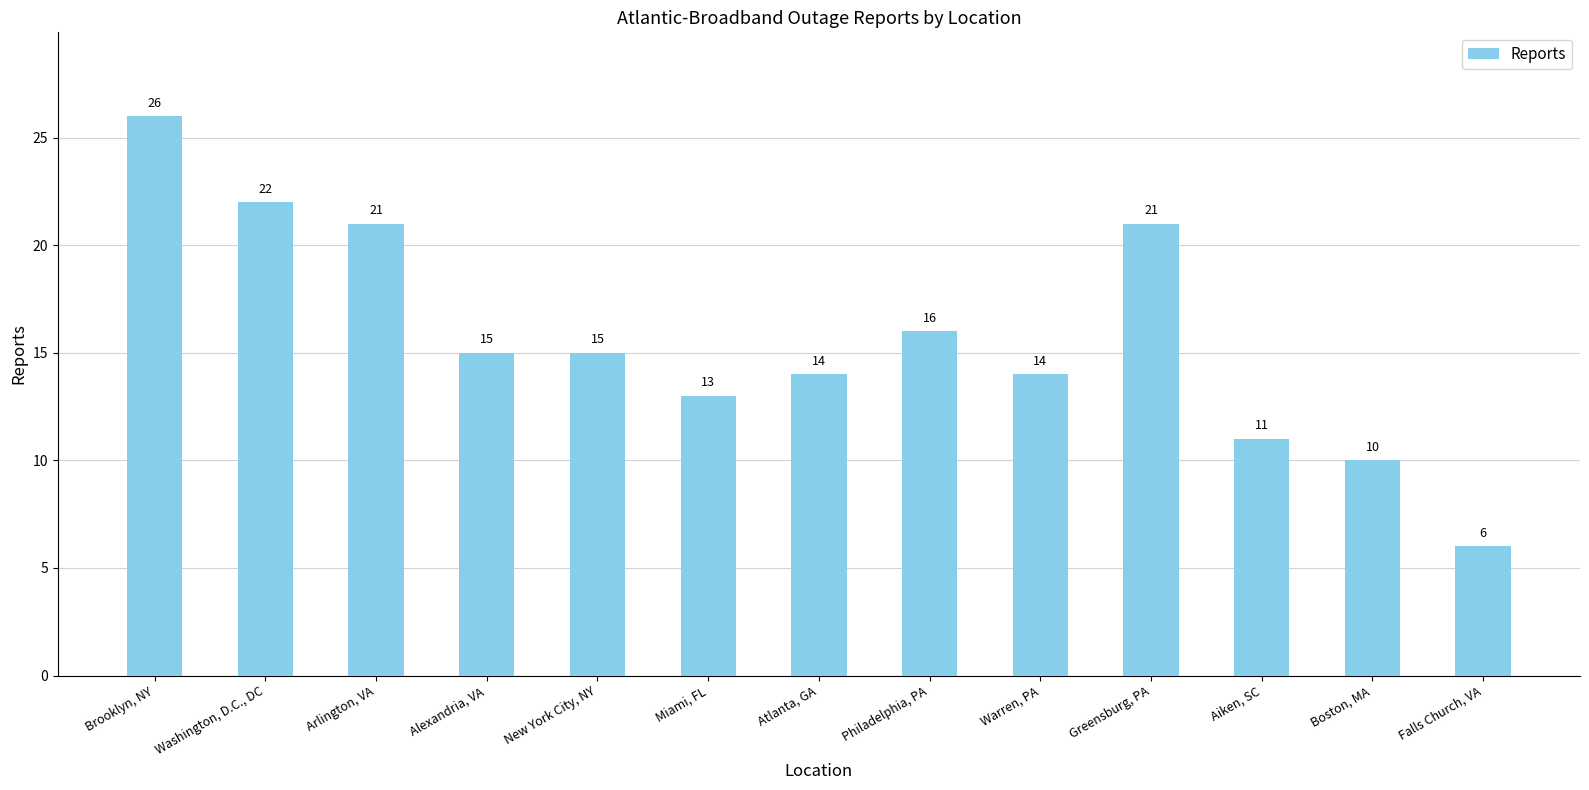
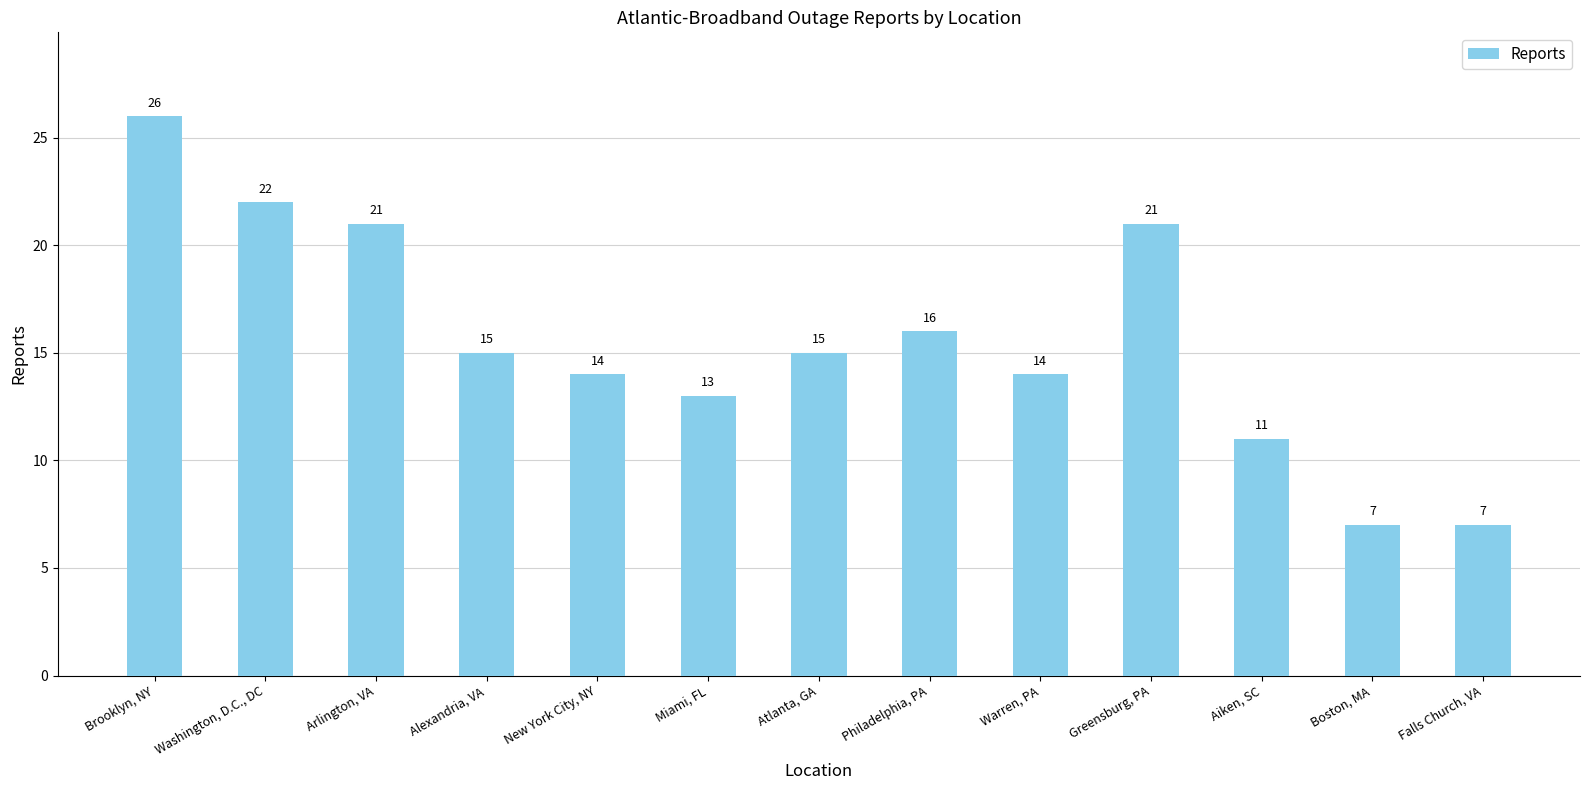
  {
    "Brooklyn, NY": 26,
    "Washington, D.C., DC": 22,
    "Arlington, VA": 21,
    "Alexandria, VA": 15,
-   "New York City, NY": 15,
+   "New York City, NY": 14,
    "Miami, FL": 13,
-   "Atlanta, GA": 14,
+   "Atlanta, GA": 15,
    "Philadelphia, PA": 16,
    "Warren, PA": 14,
    "Greensburg, PA": 21,
    "Aiken, SC": 11,
-   "Boston, MA": 10,
-   "Falls Church, VA": 6
+   "Boston, MA": 7,
+   "Falls Church, VA": 7
  }
